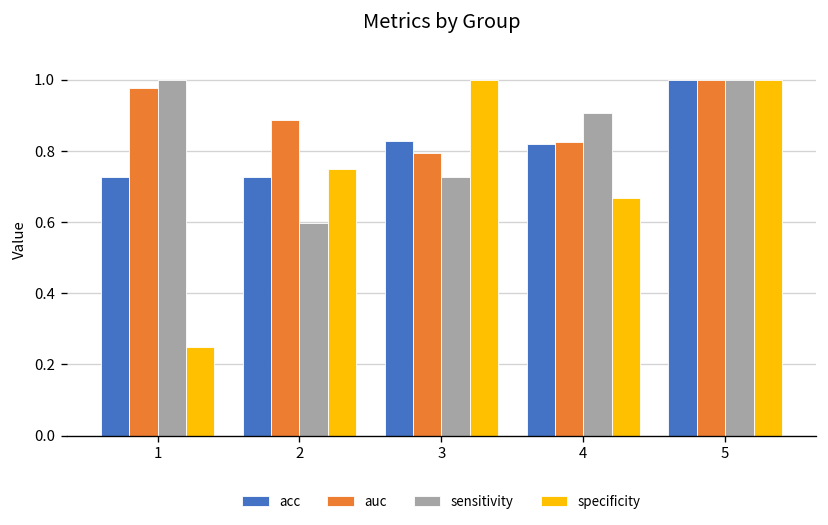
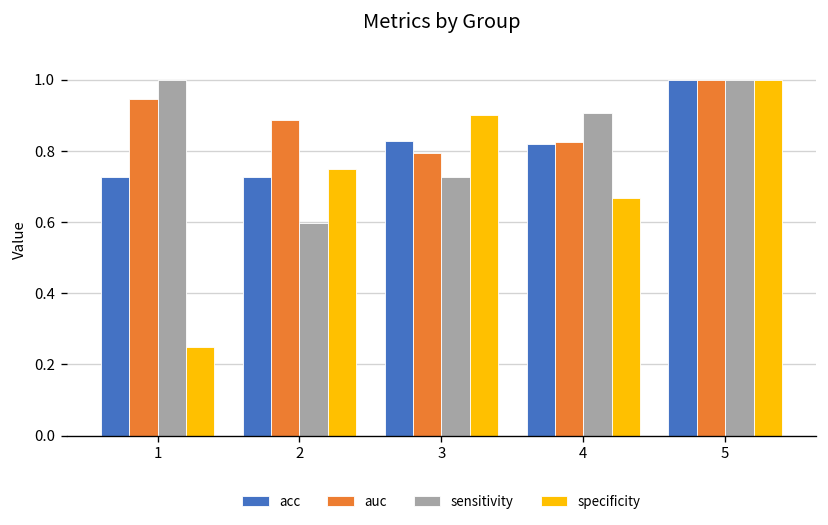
  {
    "acc": {
      "1": 0.73,
      "2": 0.73,
      "3": 0.83,
      "4": 0.82,
      "5": 1.00
    },
    "auc": {
-     "1": 0.98,
+     "1": 0.95,
      "2": 0.89,
      "3": 0.79,
      "4": 0.82,
      "5": 1.00
    },
    "sensitivity": {
      "1": 1.00,
      "2": 0.60,
      "3": 0.73,
      "4": 0.91,
      "5": 1.00
    },
    "specificity": {
      "1": 0.25,
      "2": 0.75,
-     "3": 1.0,
+     "3": 0.9,
      "4": 0.67,
      "5": 1.0
    }
  }
